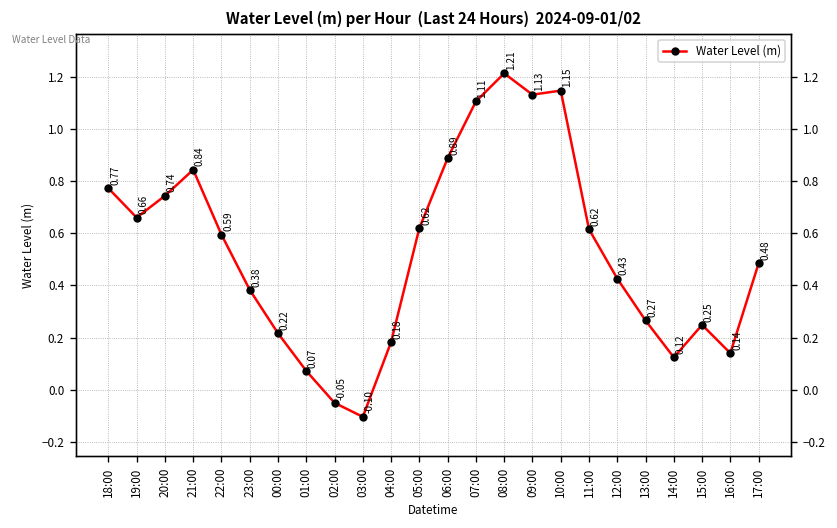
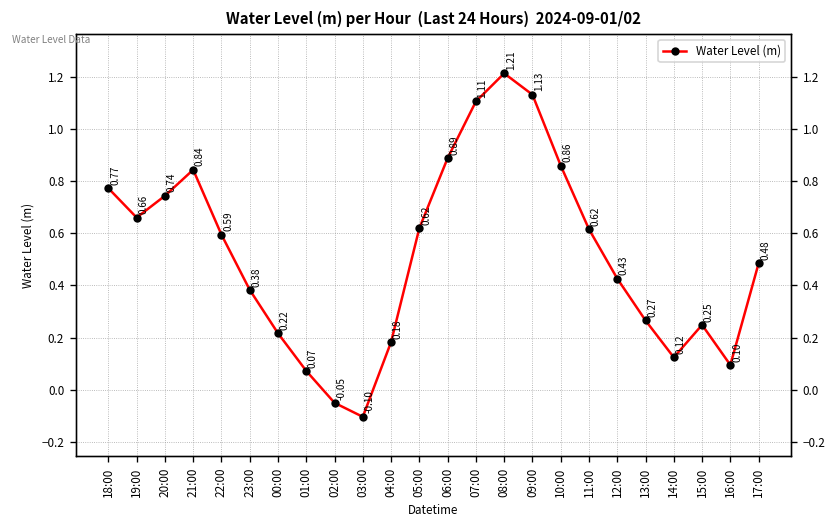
  {
    "18:00": 0.77,
    "19:00": 0.66,
    "20:00": 0.74,
    "21:00": 0.84,
    "22:00": 0.59,
    "23:00": 0.38,
    "00:00": 0.22,
    "01:00": 0.07,
    "02:00": -0.05,
    "03:00": -0.10,
    "04:00": 0.18,
    "05:00": 0.62,
    "06:00": 0.89,
    "07:00": 1.11,
    "08:00": 1.21,
    "09:00": 1.13,
-   "10:00": 1.15,
+   "10:00": 0.86,
    "11:00": 0.62,
    "12:00": 0.43,
    "13:00": 0.27,
    "14:00": 0.12,
    "15:00": 0.25,
-   "16:00": 0.14,
+   "16:00": 0.10,
    "17:00": 0.48
  }
